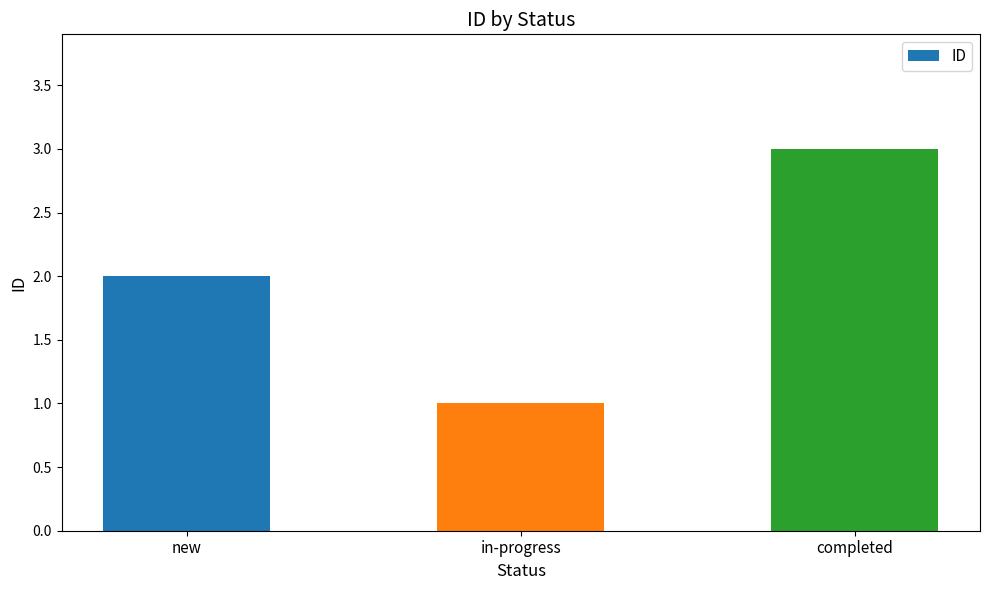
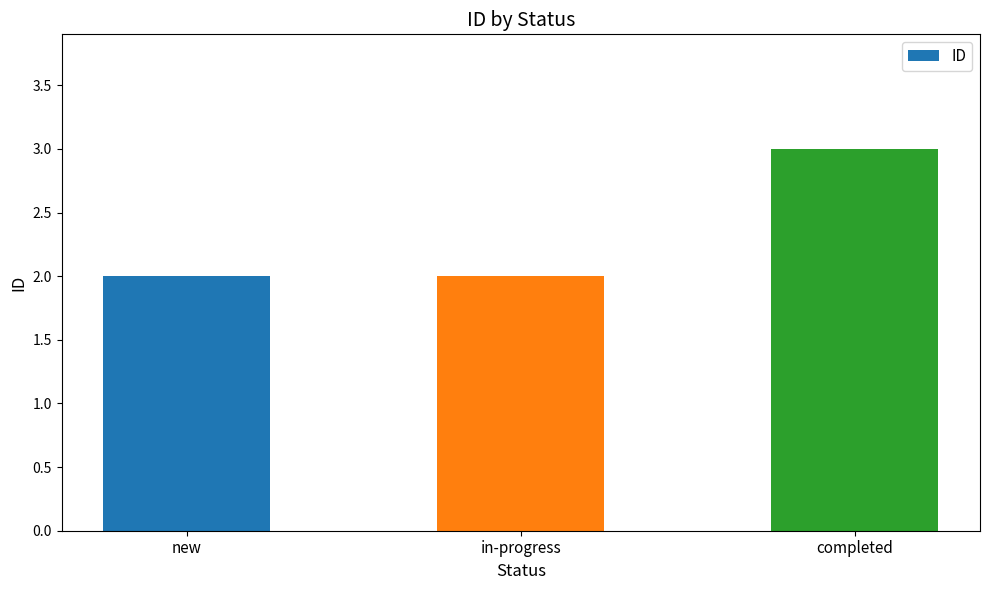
  {
    "new": 2,
-   "in-progress": 1,
+   "in-progress": 2,
    "completed": 3
  }
